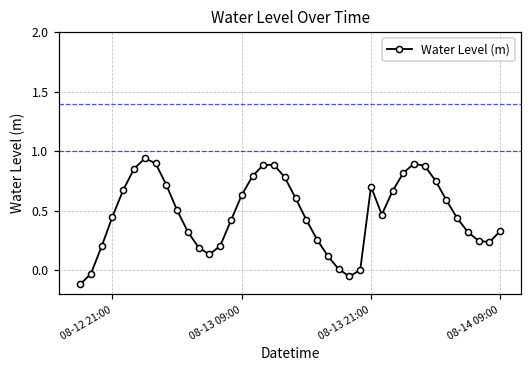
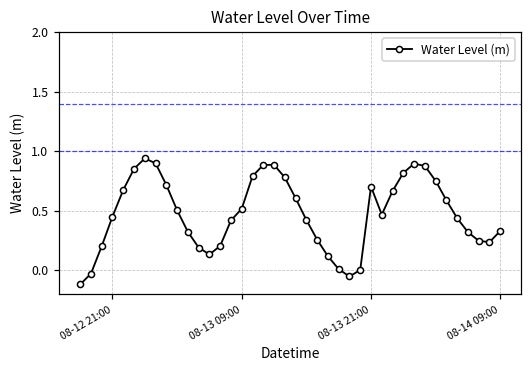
  {
    "08-12 21:00": 0.45,
-   "08-13 09:00": 0.63,
+   "08-13 09:00": 0.51,
    "08-13 21:00": 0.70,
    "08-14 09:00": 0.33
  }
